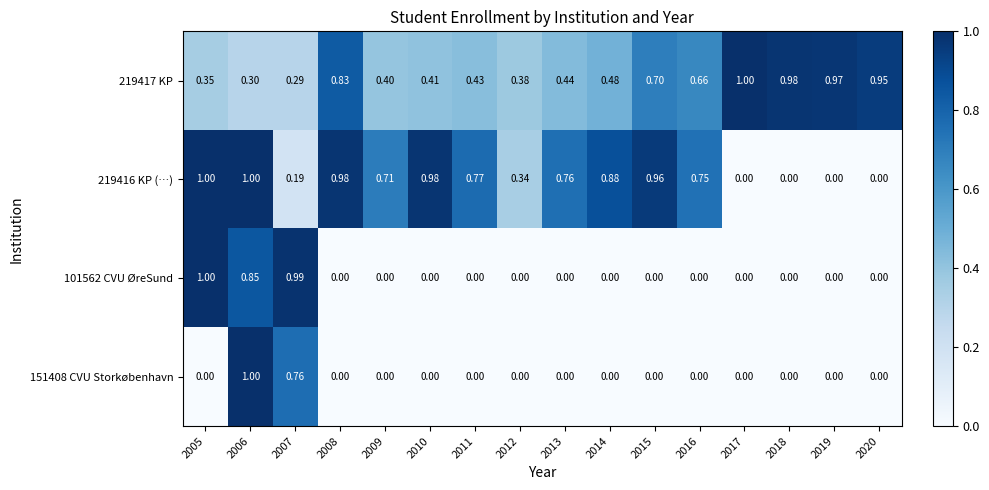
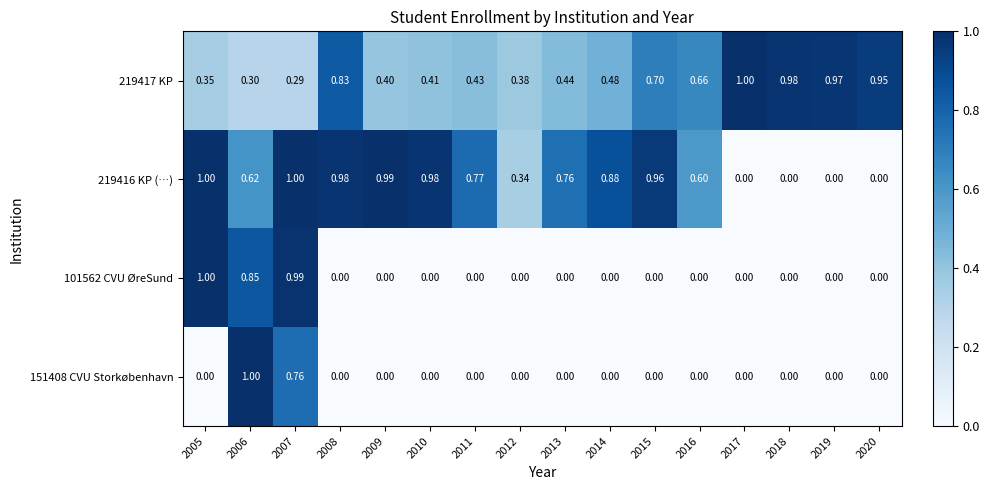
  {
    "219417 KP": {
      "2005": 0.35,
      "2006": 0.30,
      "2007": 0.29,
      "2008": 0.83,
      "2009": 0.40,
      "2010": 0.41,
      "2011": 0.43,
      "2012": 0.38,
      "2013": 0.44,
      "2014": 0.48,
      "2015": 0.70,
      "2016": 0.66,
      "2017": 1.00,
      "2018": 0.98,
      "2019": 0.97,
      "2020": 0.95
    },
    "219416 KP (…)": {
      "2005": 1.00,
-     "2006": 1.00,
-     "2007": 0.19,
+     "2006": 0.62,
+     "2007": 1.00,
      "2008": 0.98,
-     "2009": 0.71,
+     "2009": 0.99,
      "2010": 0.98,
      "2011": 0.77,
      "2012": 0.34,
      "2013": 0.76,
      "2014": 0.88,
      "2015": 0.96,
-     "2016": 0.75,
+     "2016": 0.60,
      "2017": 0.00,
      "2018": 0.00,
      "2019": 0.00,
      "2020": 0.00
    },
    "101562 CVU ØreSund": {
      "2005": 1.00,
      "2006": 0.85,
      "2007": 0.99,
      "2008": 0.00,
      "2009": 0.00,
      "2010": 0.00,
      "2011": 0.00,
      "2012": 0.00,
      "2013": 0.00,
      "2014": 0.00,
      "2015": 0.00,
      "2016": 0.00,
      "2017": 0.00,
      "2018": 0.00,
      "2019": 0.00,
      "2020": 0.00
    },
    "151408 CVU Storkøbenhavn": {
      "2005": 0.00,
      "2006": 1.00,
      "2007": 0.76,
      "2008": 0.00,
      "2009": 0.00,
      "2010": 0.00,
      "2011": 0.00,
      "2012": 0.00,
      "2013": 0.00,
      "2014": 0.00,
      "2015": 0.00,
      "2016": 0.00,
      "2017": 0.00,
      "2018": 0.00,
      "2019": 0.00,
      "2020": 0.00
    }
  }
